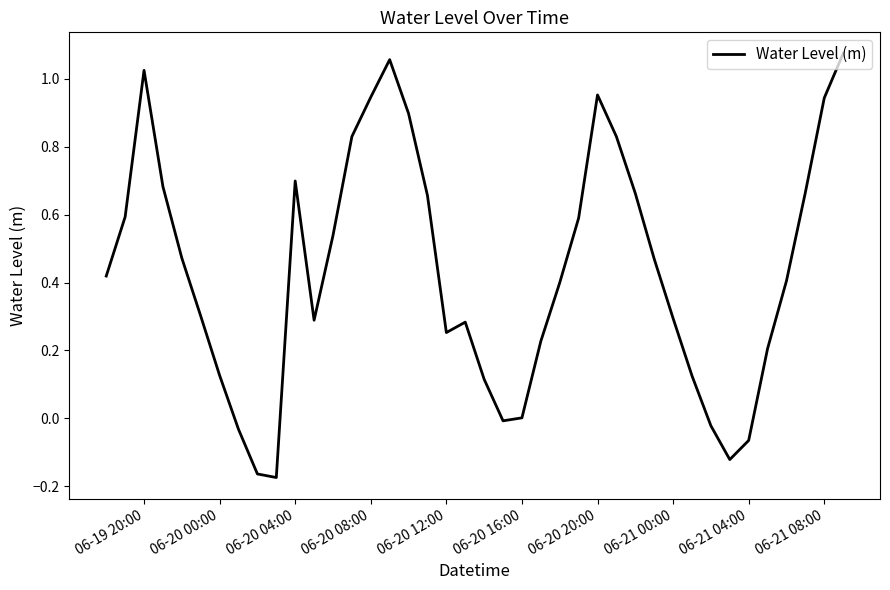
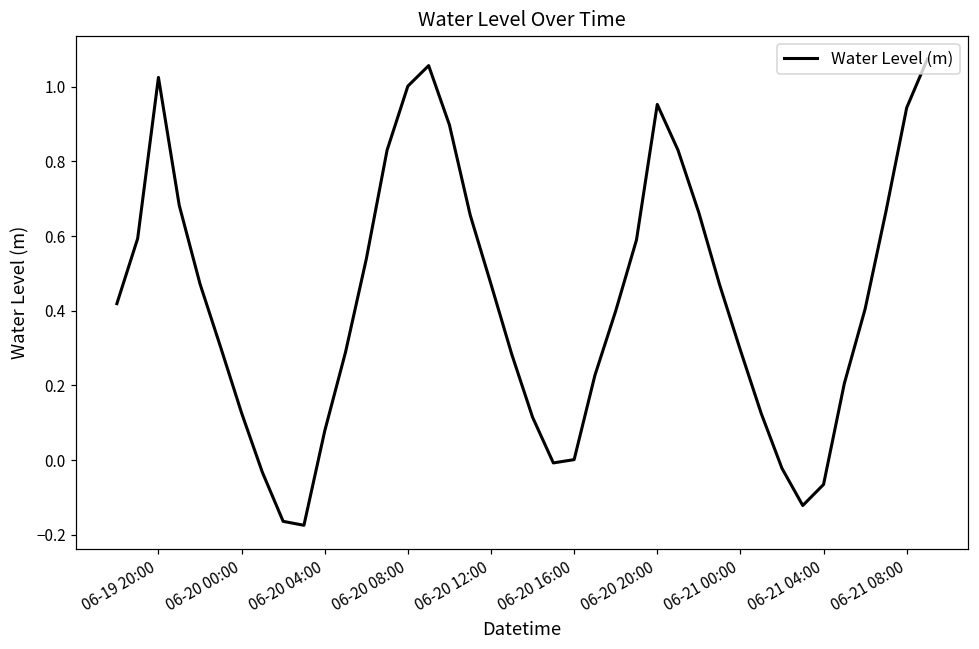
  {
    "06-19 20:00": 1.03,
    "06-20 00:00": 0.13,
-   "06-20 04:00": 0.70,
-   "06-20 08:00": 0.95,
-   "06-20 12:00": 0.25,
+   "06-20 04:00": 0.08,
+   "06-20 08:00": 1.00,
+   "06-20 12:00": 0.47,
    "06-20 16:00": 0.00,
    "06-20 20:00": 0.95,
    "06-21 00:00": 0.29,
    "06-21 04:00": -0.07,
    "06-21 08:00": 0.94
  }
